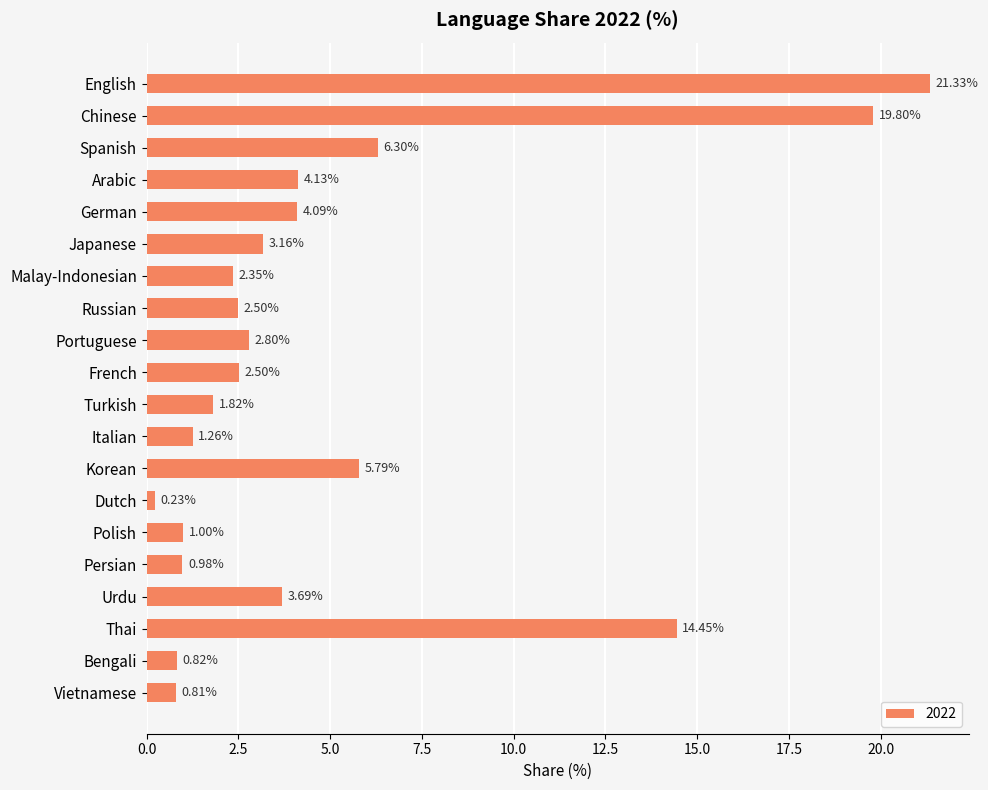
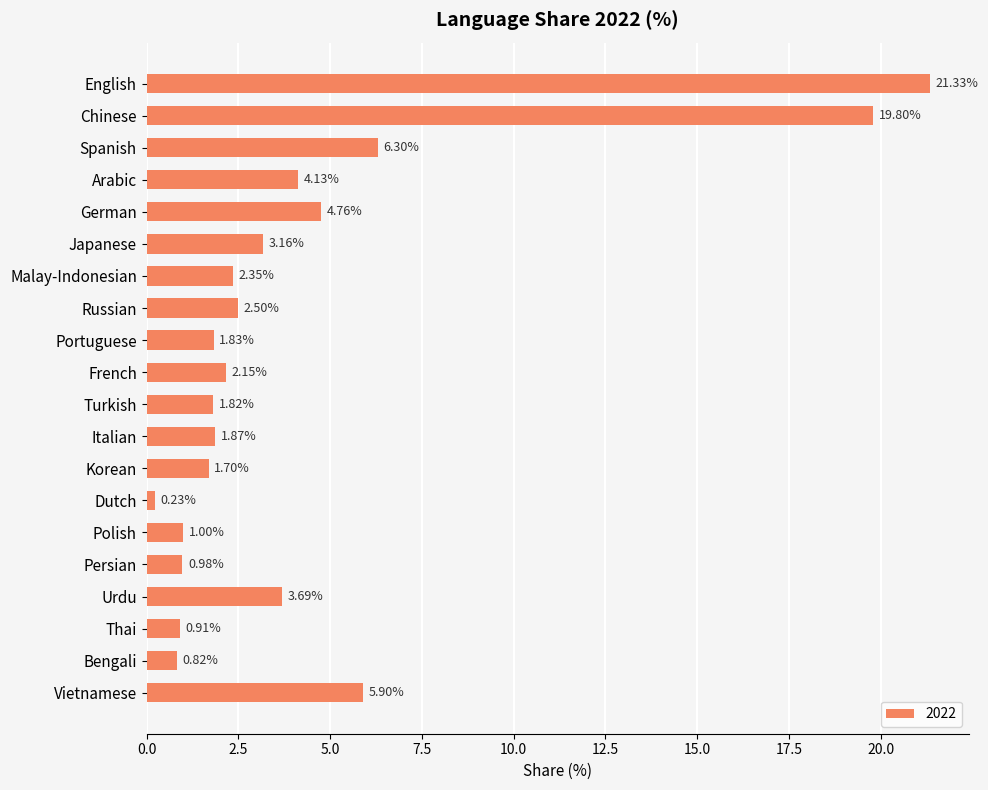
  {
    "English": "21.33%",
    "Chinese": "19.80%",
    "Spanish": "6.30%",
    "Arabic": "4.13%",
-   "German": "4.09%",
+   "German": "4.76%",
    "Japanese": "3.16%",
    "Malay-Indonesian": "2.35%",
    "Russian": "2.50%",
-   "Portuguese": "2.80%",
-   "French": "2.50%",
+   "Portuguese": "1.83%",
+   "French": "2.15%",
    "Turkish": "1.82%",
-   "Italian": "1.26%",
-   "Korean": "5.79%",
+   "Italian": "1.87%",
+   "Korean": "1.70%",
    "Dutch": "0.23%",
    "Polish": "1.00%",
    "Persian": "0.98%",
    "Urdu": "3.69%",
-   "Thai": "14.45%",
+   "Thai": "0.91%",
    "Bengali": "0.82%",
-   "Vietnamese": "0.81%"
+   "Vietnamese": "5.90%"
  }
